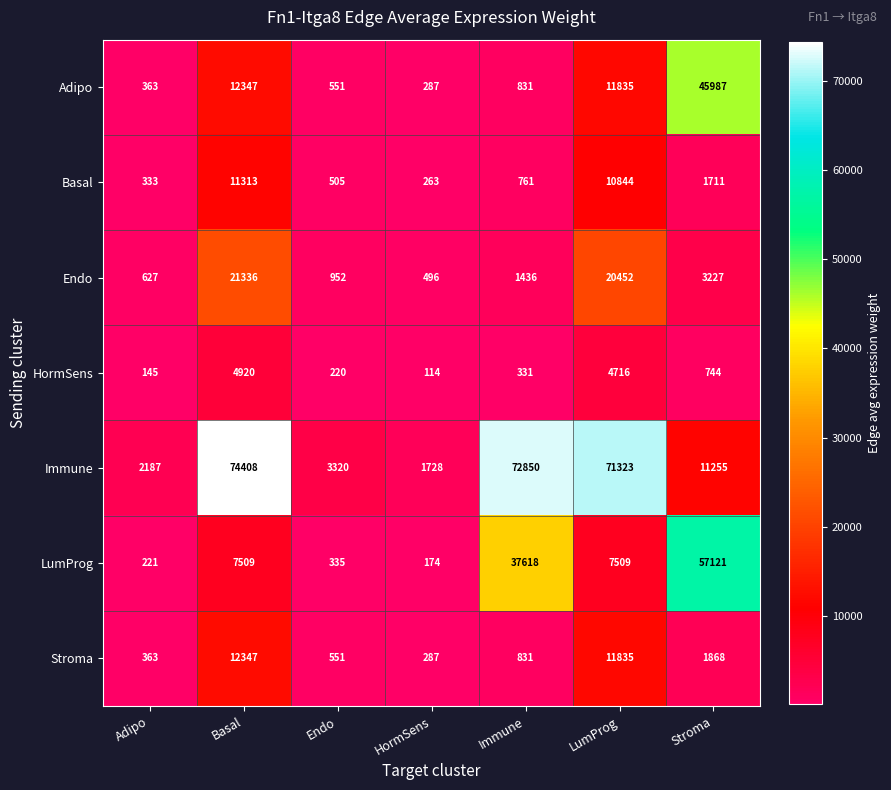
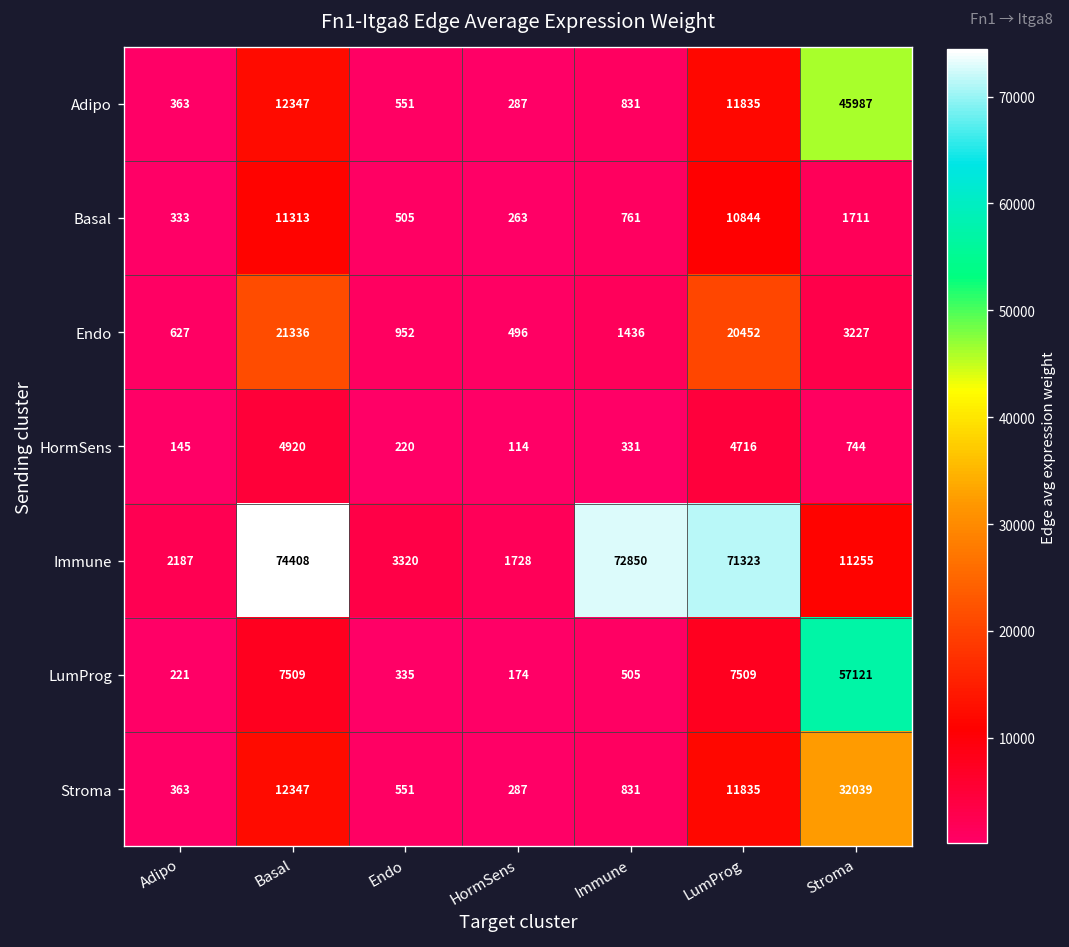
  {
    "Adipo": {
      "Adipo": 363,
      "Basal": 12347,
      "Endo": 551,
      "HormSens": 287,
      "Immune": 831,
      "LumProg": 11835,
      "Stroma": 45987
    },
    "Basal": {
      "Adipo": 333,
      "Basal": 11313,
      "Endo": 505,
      "HormSens": 263,
      "Immune": 761,
      "LumProg": 10844,
      "Stroma": 1711
    },
    "Endo": {
      "Adipo": 627,
      "Basal": 21336,
      "Endo": 952,
      "HormSens": 496,
      "Immune": 1436,
      "LumProg": 20452,
      "Stroma": 3227
    },
    "HormSens": {
      "Adipo": 145,
      "Basal": 4920,
      "Endo": 220,
      "HormSens": 114,
      "Immune": 331,
      "LumProg": 4716,
      "Stroma": 744
    },
    "Immune": {
      "Adipo": 2187,
      "Basal": 74408,
      "Endo": 3320,
      "HormSens": 1728,
      "Immune": 72850,
      "LumProg": 71323,
      "Stroma": 11255
    },
    "LumProg": {
      "Adipo": 221,
      "Basal": 7509,
      "Endo": 335,
      "HormSens": 174,
-     "Immune": 37618,
+     "Immune": 505,
      "LumProg": 7509,
      "Stroma": 57121
    },
    "Stroma": {
      "Adipo": 363,
      "Basal": 12347,
      "Endo": 551,
      "HormSens": 287,
      "Immune": 831,
      "LumProg": 11835,
-     "Stroma": 1868
+     "Stroma": 32039
    }
  }
